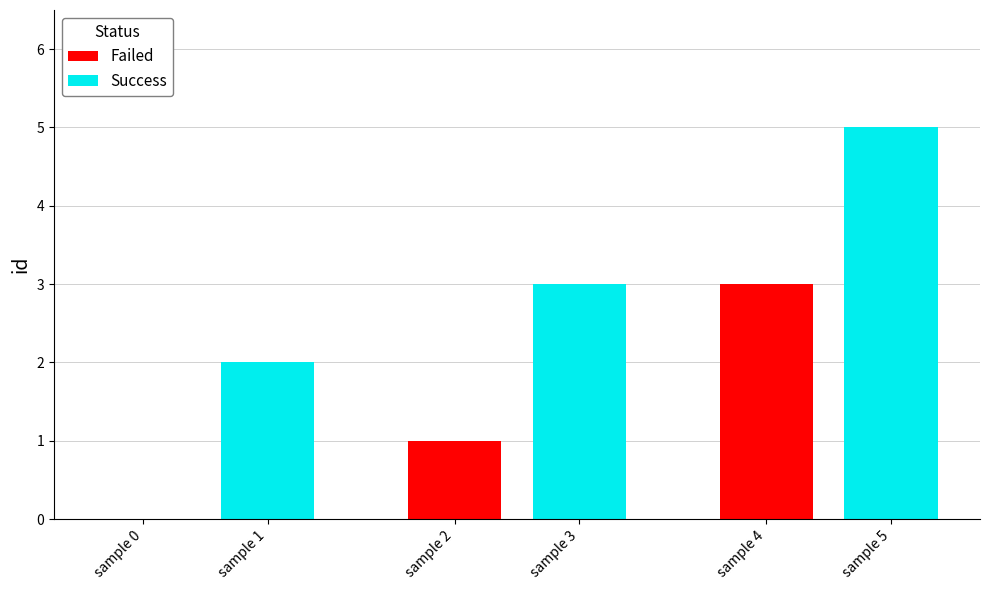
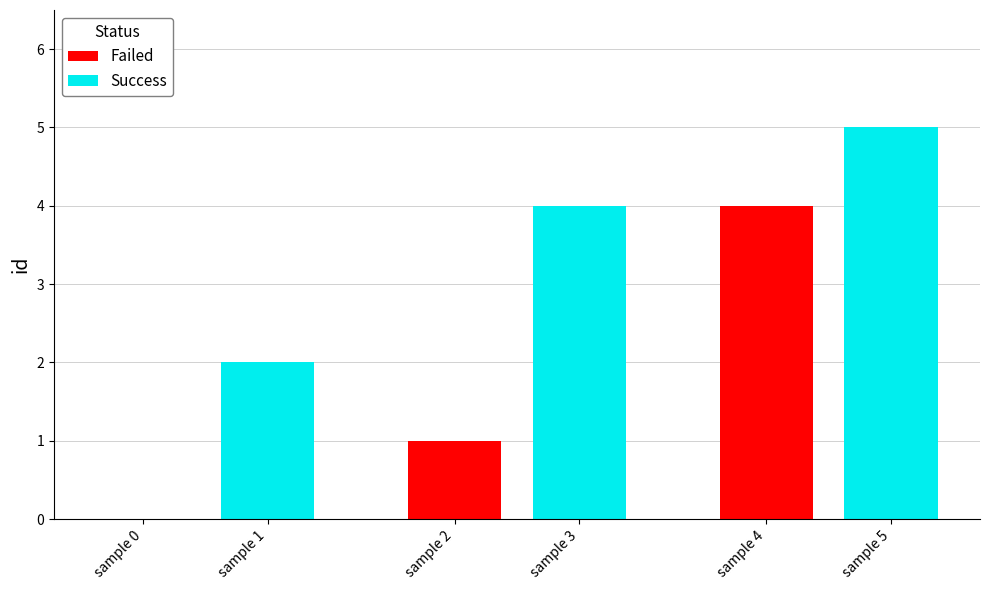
  {
    "Failed": {
      "sample 0": 0,
      "sample 2": 1,
-     "sample 4": 3
+     "sample 4": 4
    },
    "Success": {
      "sample 1": 2,
-     "sample 3": 3,
+     "sample 3": 4,
      "sample 5": 5
    }
  }
